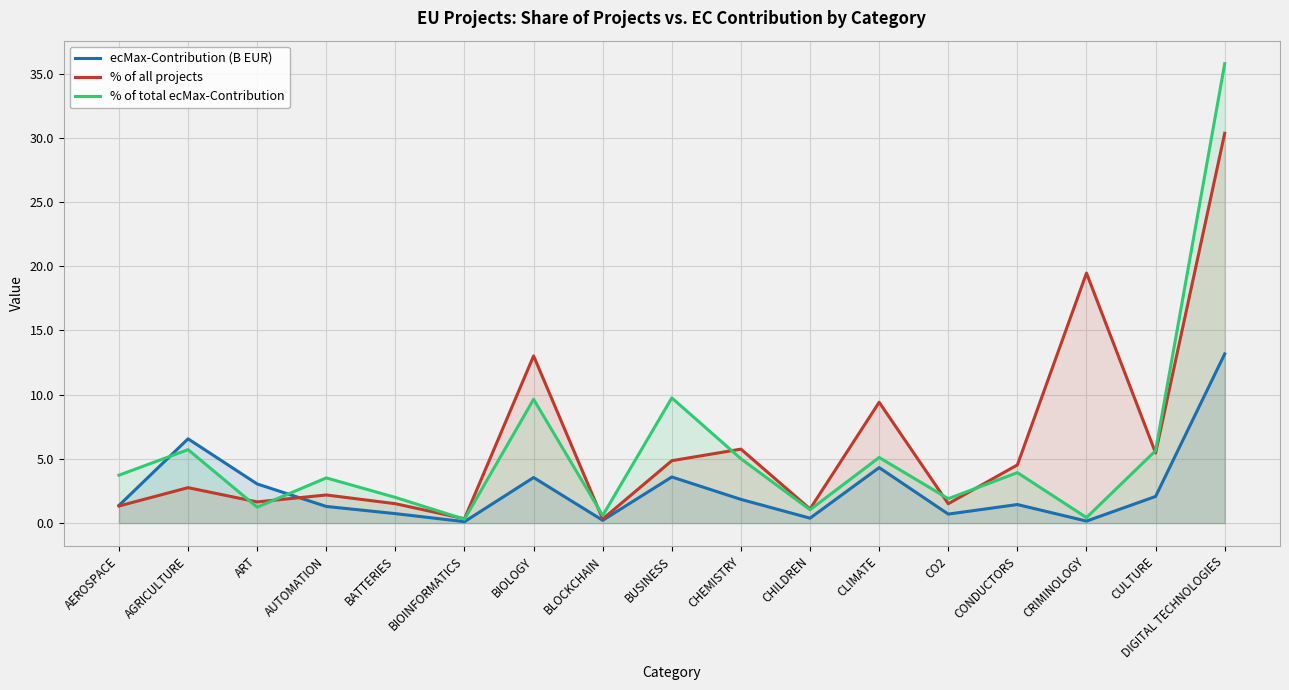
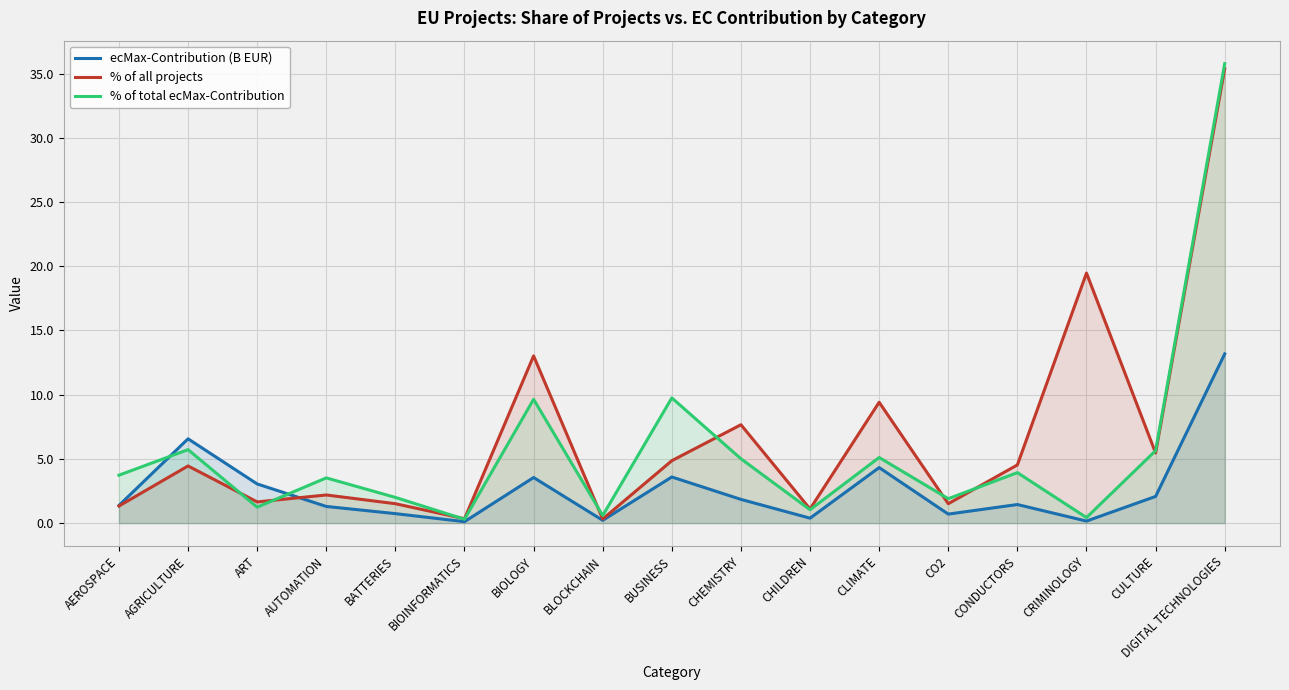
  {
    "ecMax-Contribution (B EUR)": {
      "AGRICULTURE": 6.6,
      "ART": 3.0,
      "AUTOMATION": 1.3,
      "BATTERIES": 0.7,
      "BIOLOGY": 3.5,
      "BUSINESS": 3.6,
      "CHEMISTRY": 1.8,
      "CHILDREN": 0.4,
      "CLIMATE": 4.3,
      "CO2": 0.7,
      "CONDUCTORS": 1.4,
      "CRIMINOLOGY": 0.2,
      "CULTURE": 2.1,
      "DIGITAL TECHNOLOGIES": 13.2
    },
    "% of all projects": {
-     "AGRICULTURE": 2.8,
+     "AGRICULTURE": 4.5,
      "ART": 1.7,
      "AUTOMATION": 2.2,
      "BATTERIES": 1.5,
      "BIOLOGY": 13.0,
      "BUSINESS": 4.9,
-     "CHEMISTRY": 5.8,
+     "CHEMISTRY": 7.7,
      "CLIMATE": 9.4,
      "CO2": 1.5,
      "CONDUCTORS": 4.5,
      "CRIMINOLOGY": 19.5,
-     "DIGITAL TECHNOLOGIES": 30.4
+     "DIGITAL TECHNOLOGIES": 35.4
    },
    "% of total ecMax-Contribution": {
      "AEROSPACE": 3.7,
      "AGRICULTURE": 5.7,
      "ART": 1.2,
      "AUTOMATION": 3.5,
      "BATTERIES": 2.0,
      "BIOLOGY": 9.6,
      "BLOCKCHAIN": 0.6,
      "BUSINESS": 9.8,
      "CHEMISTRY": 5.0,
      "CLIMATE": 5.1,
      "CO2": 1.9,
      "CONDUCTORS": 3.9,
      "CRIMINOLOGY": 0.4,
      "DIGITAL TECHNOLOGIES": 35.8
    }
  }
